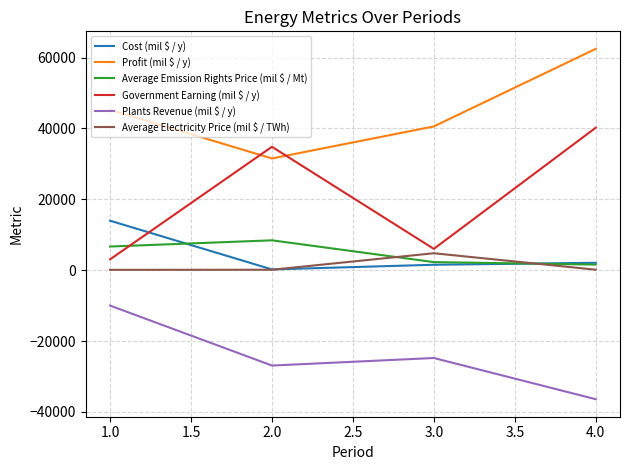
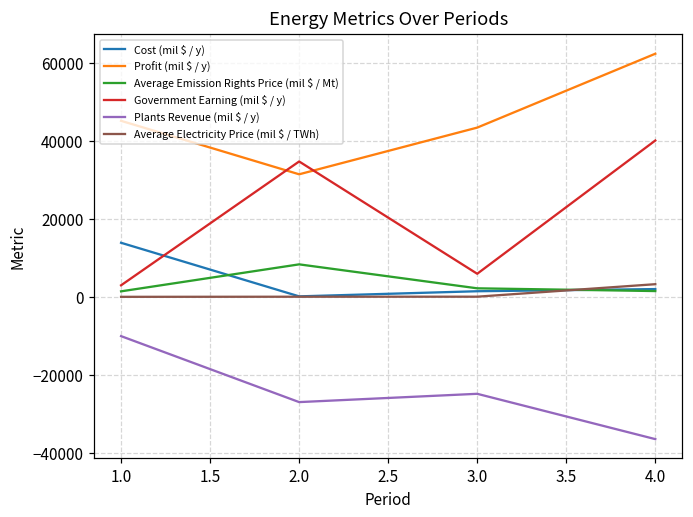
  {
    "Cost (mil $ / y)": {
      "1.0": 14000,
      "3.0": 2000
    },
    "Profit (mil $ / y)": {
      "2.0": 32000,
-     "3.0": 41000,
+     "3.0": 44000,
      "4.0": 62000
    },
    "Average Emission Rights Price (mil $ / Mt)": {
-     "1.0": 7000,
+     "1.0": 2000,
      "2.0": 8000,
      "3.0": 2000
    },
    "Government Earning (mil $ / y)": {
      "1.0": 3000,
      "2.0": 35000,
      "3.0": 6000,
      "4.0": 40000
    },
    "Plants Revenue (mil $ / y)": {
      "1.0": -10000,
      "2.0": -27000,
      "3.0": -25000,
      "4.0": -36000
    },
    "Average Electricity Price (mil $ / TWh)": {
      "1.0": 0,
-     "3.0": 5000,
-     "4.0": 0
+     "3.0": 0,
+     "4.0": 3000
    }
  }
